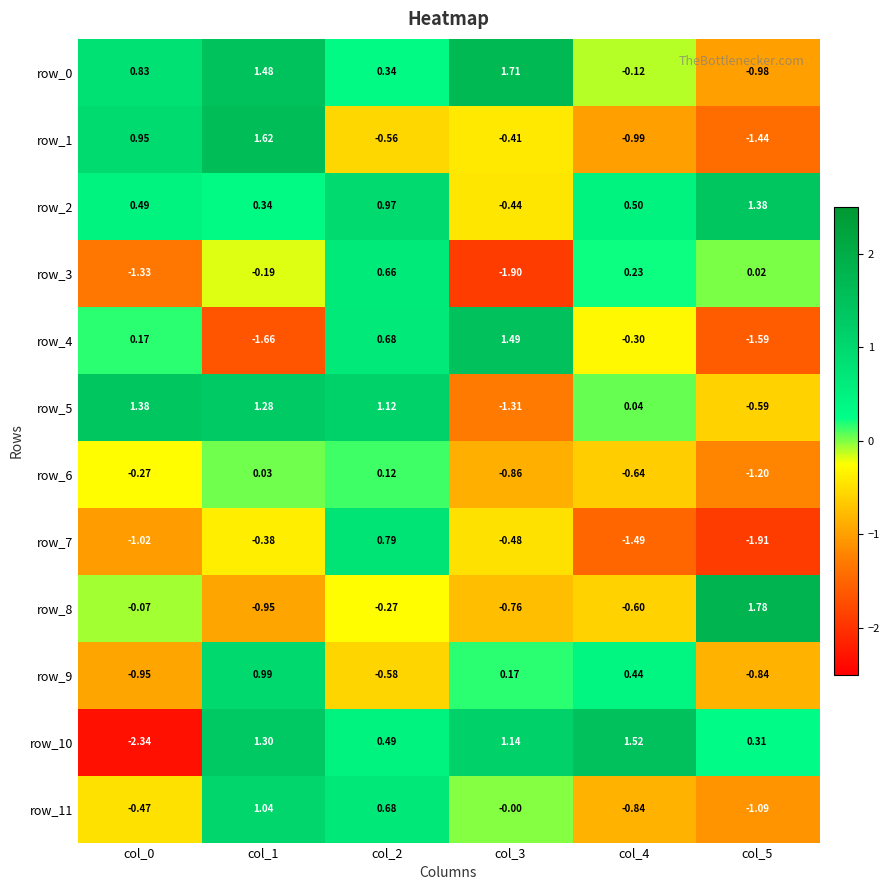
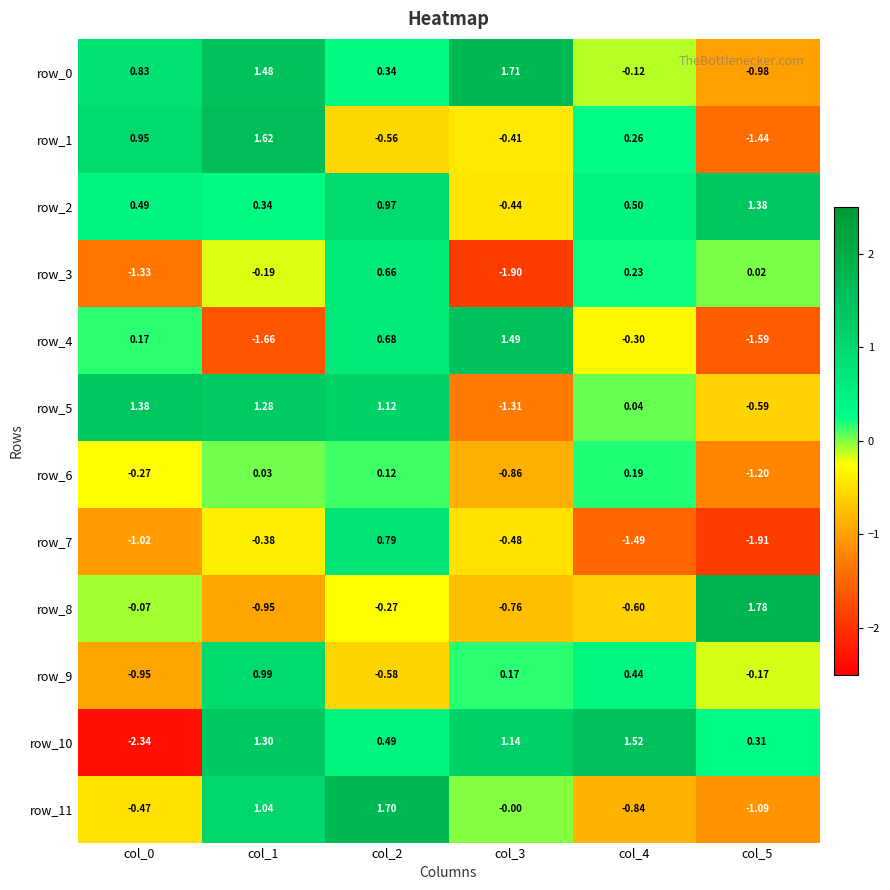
  {
    "row_0": {
      "col_0": 0.83,
      "col_1": 1.48,
      "col_2": 0.34,
      "col_3": 1.71,
      "col_4": -0.12
    },
    "row_1": {
      "col_0": 0.95,
      "col_1": 1.62,
      "col_2": -0.56,
      "col_3": -0.41,
-     "col_4": -0.99,
+     "col_4": 0.26,
      "col_5": -1.44
    },
    "row_2": {
      "col_0": 0.49,
      "col_1": 0.34,
      "col_2": 0.97,
      "col_3": -0.44,
      "col_4": 0.50,
      "col_5": 1.38
    },
    "row_3": {
      "col_0": -1.33,
      "col_1": -0.19,
      "col_2": 0.66,
      "col_3": -1.90,
      "col_4": 0.23,
      "col_5": 0.02
    },
    "row_4": {
      "col_0": 0.17,
      "col_1": -1.66,
      "col_2": 0.68,
      "col_3": 1.49,
      "col_4": -0.30,
      "col_5": -1.59
    },
    "row_5": {
      "col_0": 1.38,
      "col_1": 1.28,
      "col_2": 1.12,
      "col_3": -1.31,
      "col_4": 0.04,
      "col_5": -0.59
    },
    "row_6": {
      "col_0": -0.27,
      "col_1": 0.03,
      "col_2": 0.12,
      "col_3": -0.86,
-     "col_4": -0.64,
+     "col_4": 0.19,
      "col_5": -1.20
    },
    "row_7": {
      "col_0": -1.02,
      "col_1": -0.38,
      "col_2": 0.79,
      "col_3": -0.48,
      "col_4": -1.49,
      "col_5": -1.91
    },
    "row_8": {
      "col_0": -0.07,
      "col_1": -0.95,
      "col_2": -0.27,
      "col_3": -0.76,
      "col_4": -0.60,
      "col_5": 1.78
    },
    "row_9": {
      "col_0": -0.95,
      "col_1": 0.99,
      "col_2": -0.58,
      "col_3": 0.17,
      "col_4": 0.44,
-     "col_5": -0.84
+     "col_5": -0.17
    },
    "row_10": {
      "col_0": -2.34,
      "col_1": 1.30,
      "col_2": 0.49,
      "col_3": 1.14,
      "col_4": 1.52,
      "col_5": 0.31
    },
    "row_11": {
      "col_0": -0.47,
      "col_1": 1.04,
-     "col_2": 0.68,
+     "col_2": 1.70,
      "col_3": -0.00,
      "col_4": -0.84,
      "col_5": -1.09
    }
  }
